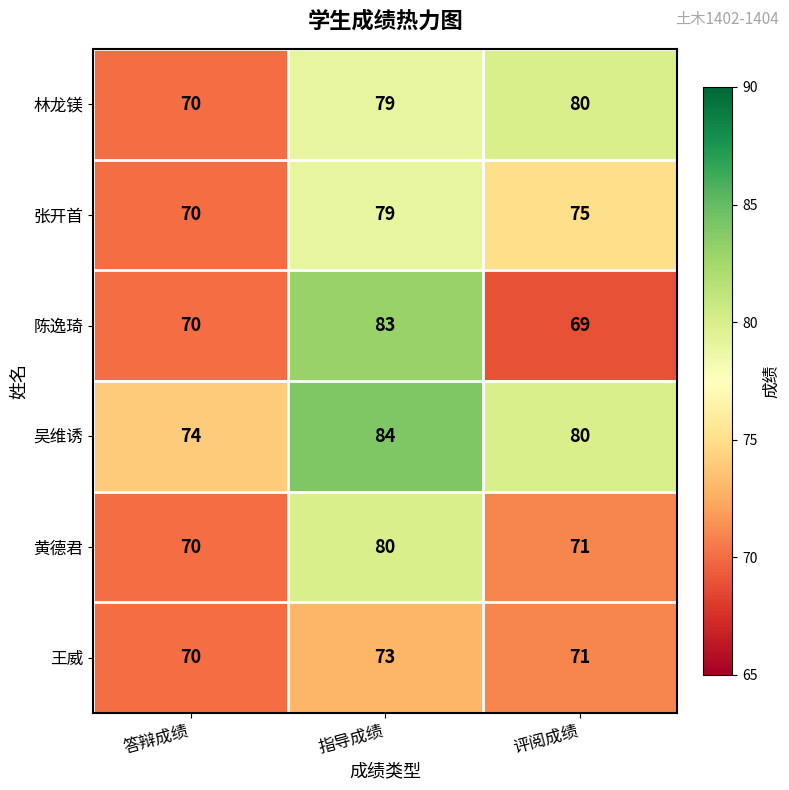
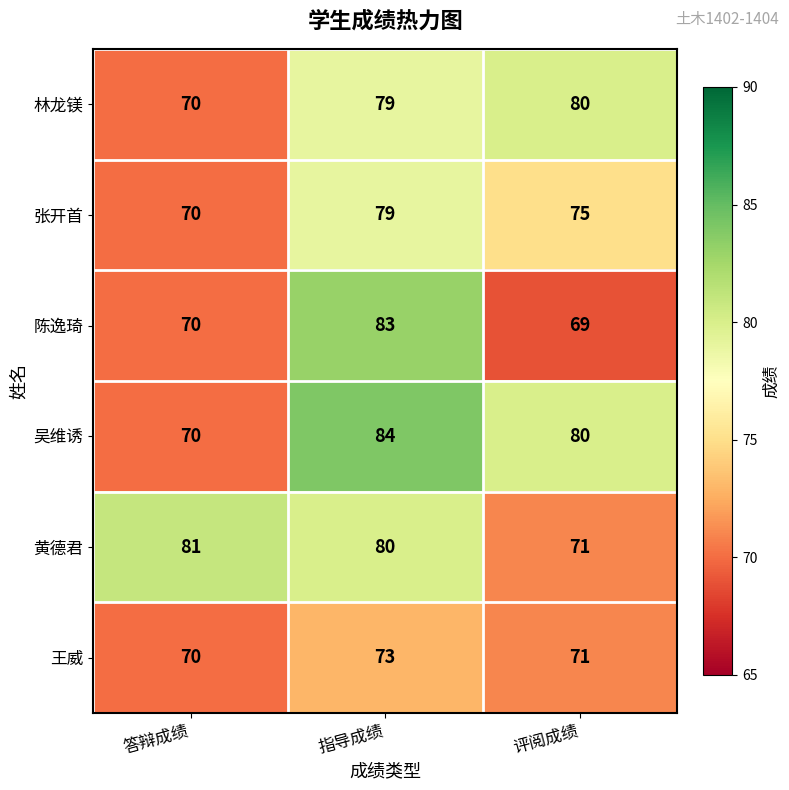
  {
    "林龙镁": {
      "答辩成绩": 70,
      "指导成绩": 79,
      "评阅成绩": 80
    },
    "张开首": {
      "答辩成绩": 70,
      "指导成绩": 79,
      "评阅成绩": 75
    },
    "陈逸琦": {
      "答辩成绩": 70,
      "指导成绩": 83,
      "评阅成绩": 69
    },
    "吴维诱": {
-     "答辩成绩": 74,
+     "答辩成绩": 70,
      "指导成绩": 84,
      "评阅成绩": 80
    },
    "黄德君": {
-     "答辩成绩": 70,
+     "答辩成绩": 81,
      "指导成绩": 80,
      "评阅成绩": 71
    },
    "王威": {
      "答辩成绩": 70,
      "指导成绩": 73,
      "评阅成绩": 71
    }
  }
